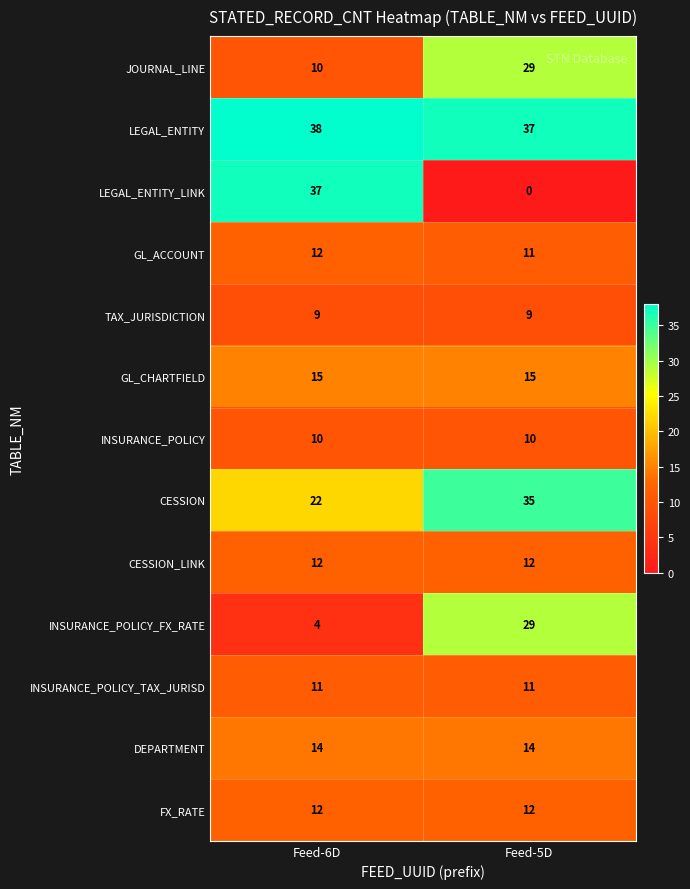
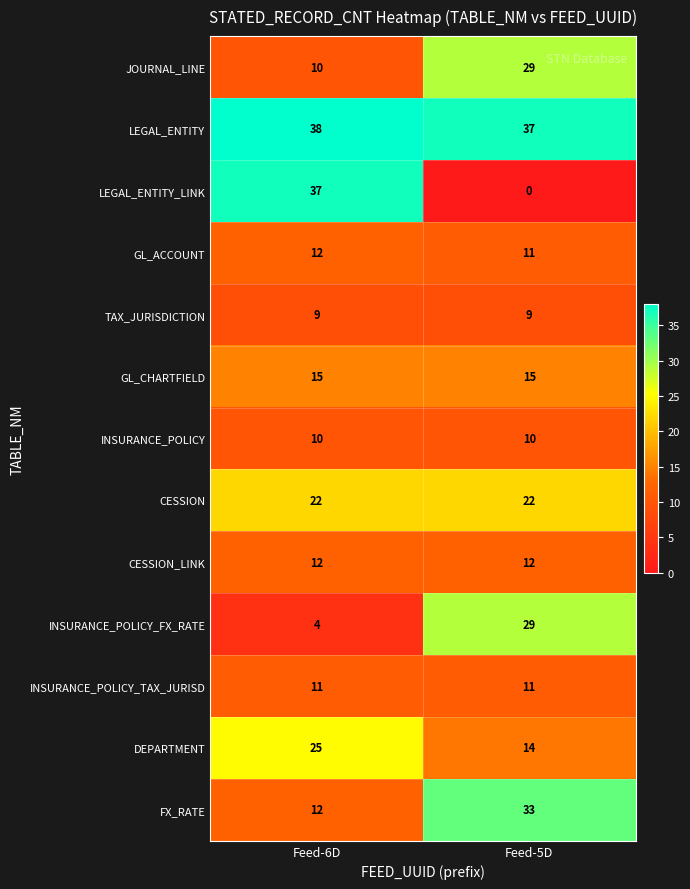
  {
    "JOURNAL_LINE": {
      "Feed-6D": 10
    },
    "LEGAL_ENTITY": {
      "Feed-6D": 38,
      "Feed-5D": 37
    },
    "LEGAL_ENTITY_LINK": {
      "Feed-6D": 37,
      "Feed-5D": 0
    },
    "GL_ACCOUNT": {
      "Feed-6D": 12,
      "Feed-5D": 11
    },
    "TAX_JURISDICTION": {
      "Feed-6D": 9,
      "Feed-5D": 9
    },
    "GL_CHARTFIELD": {
      "Feed-6D": 15,
      "Feed-5D": 15
    },
    "INSURANCE_POLICY": {
      "Feed-6D": 10,
      "Feed-5D": 10
    },
    "CESSION": {
      "Feed-6D": 22,
-     "Feed-5D": 35
+     "Feed-5D": 22
    },
    "CESSION_LINK": {
      "Feed-6D": 12,
      "Feed-5D": 12
    },
    "INSURANCE_POLICY_FX_RATE": {
      "Feed-6D": 4,
      "Feed-5D": 29
    },
    "INSURANCE_POLICY_TAX_JURISD": {
      "Feed-6D": 11,
      "Feed-5D": 11
    },
    "DEPARTMENT": {
-     "Feed-6D": 14,
+     "Feed-6D": 25,
      "Feed-5D": 14
    },
    "FX_RATE": {
      "Feed-6D": 12,
-     "Feed-5D": 12
+     "Feed-5D": 33
    }
  }
